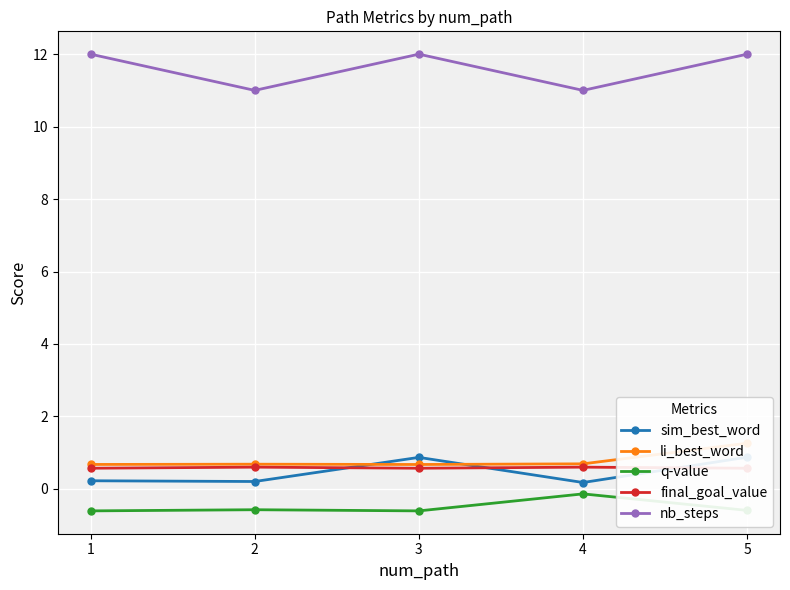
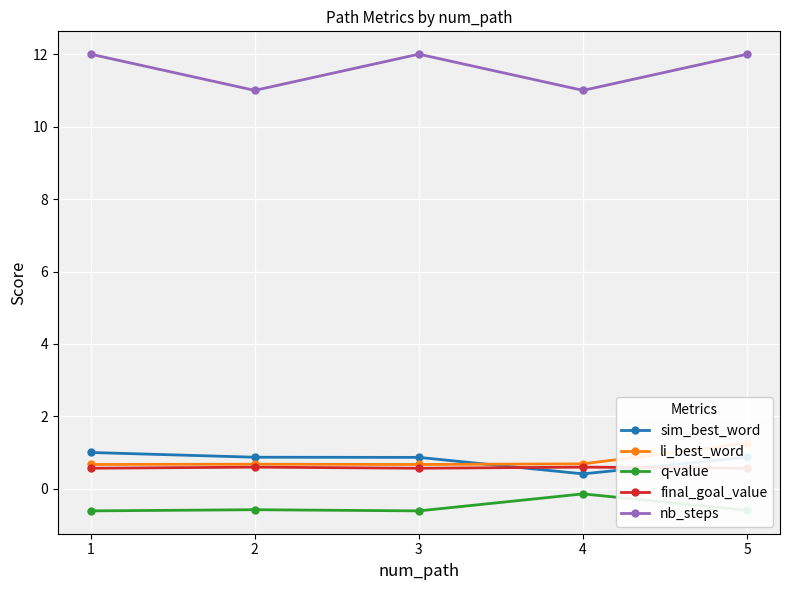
  {
    "sim_best_word": {
-     "1": 0.2,
-     "2": 0.2,
+     "1": 1.0,
+     "2": 0.9,
      "3": 0.9,
-     "4": 0.2
+     "4": 0.4
    },
    "li_best_word": {
      "1": 0.7,
      "2": 0.7,
      "3": 0.7,
      "4": 0.7
    },
    "q-value": {
      "1": -0.6,
      "2": -0.6,
      "3": -0.6,
      "4": -0.1
    },
    "final_goal_value": {
      "1": 0.6,
      "2": 0.6,
      "3": 0.6,
      "4": 0.6
    },
    "nb_steps": {
      "1": 12.0,
      "2": 11.0,
      "3": 12.0,
      "4": 11.0,
      "5": 12.0
    }
  }
